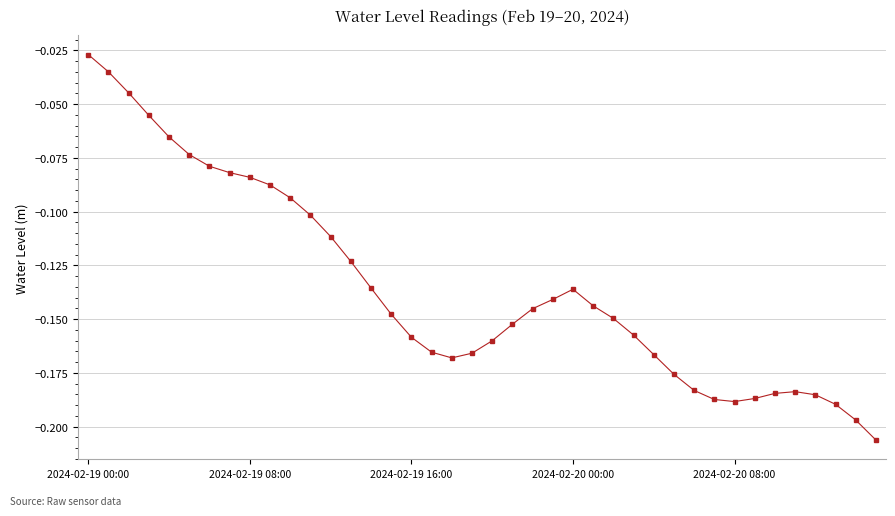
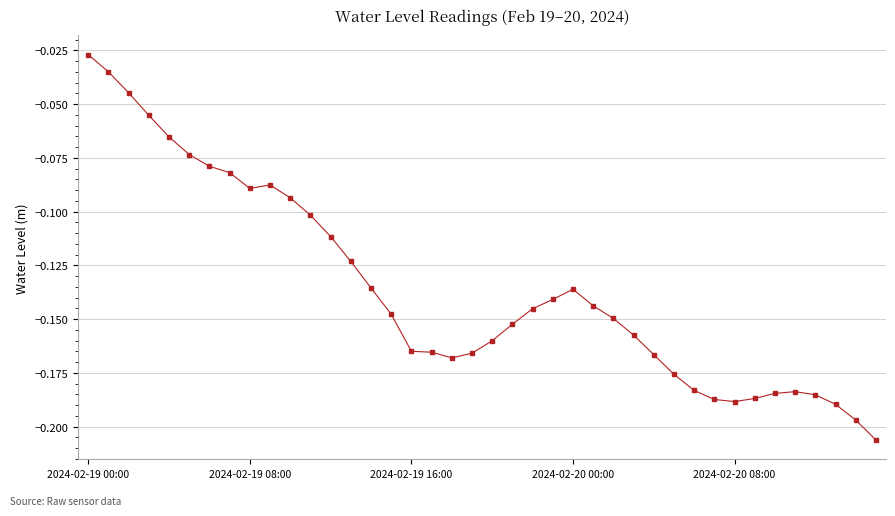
  {
    "2024-02-19 00:00": -0.027,
-   "2024-02-19 08:00": -0.084,
-   "2024-02-19 16:00": -0.158,
+   "2024-02-19 08:00": -0.089,
+   "2024-02-19 16:00": -0.165,
    "2024-02-20 00:00": -0.136,
    "2024-02-20 08:00": -0.188
  }
